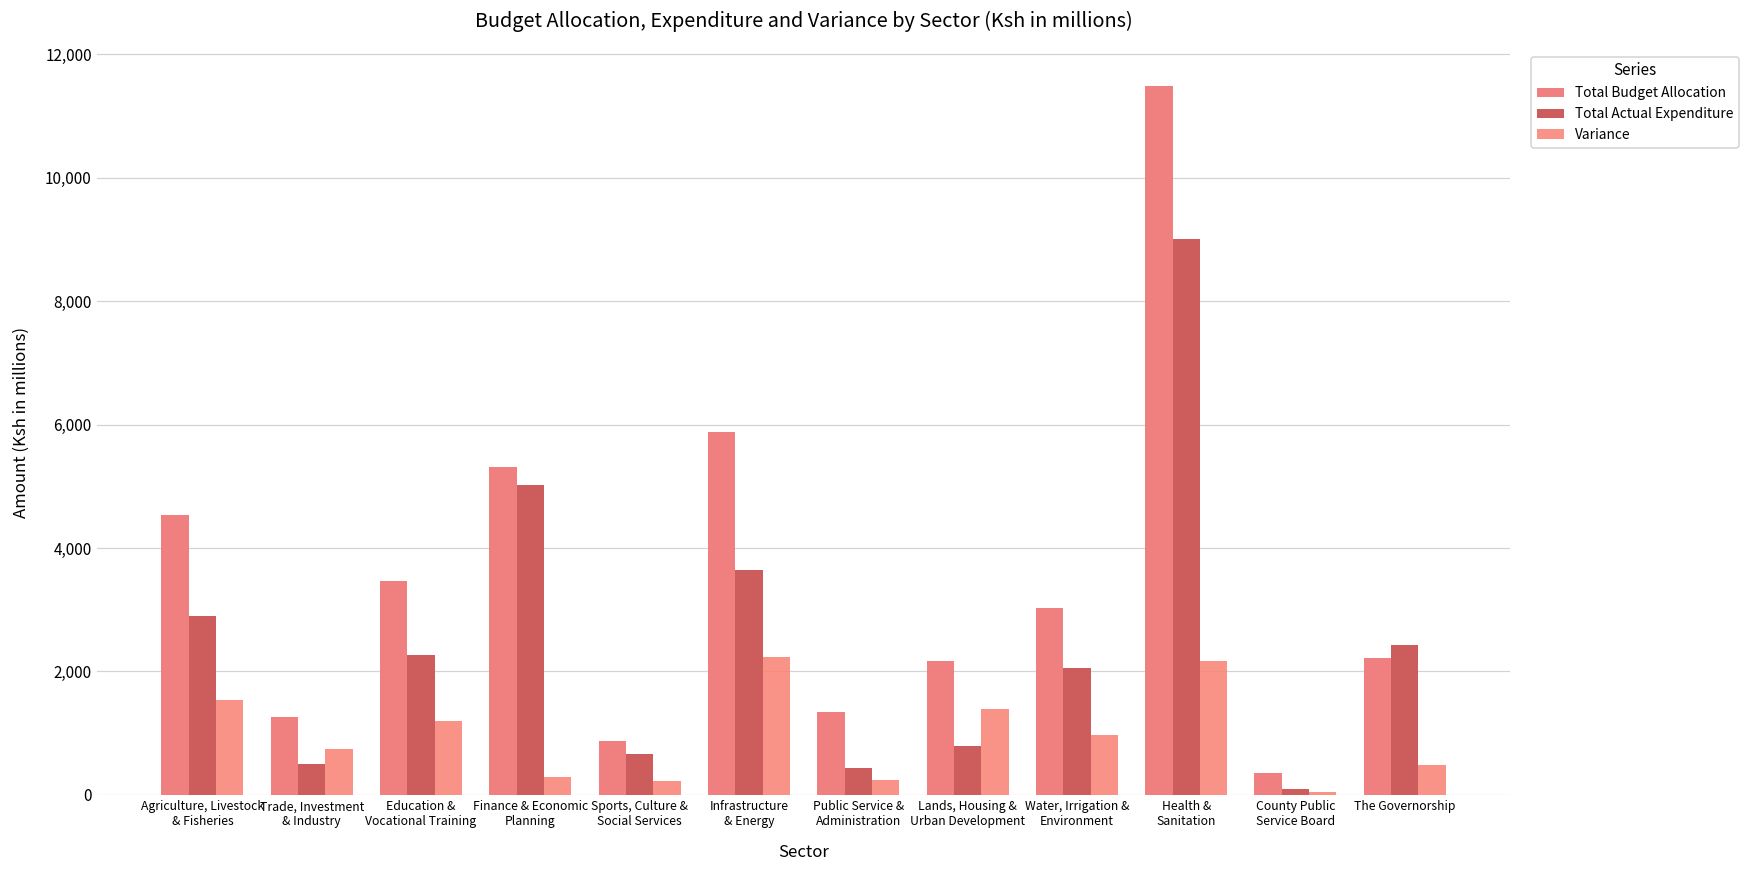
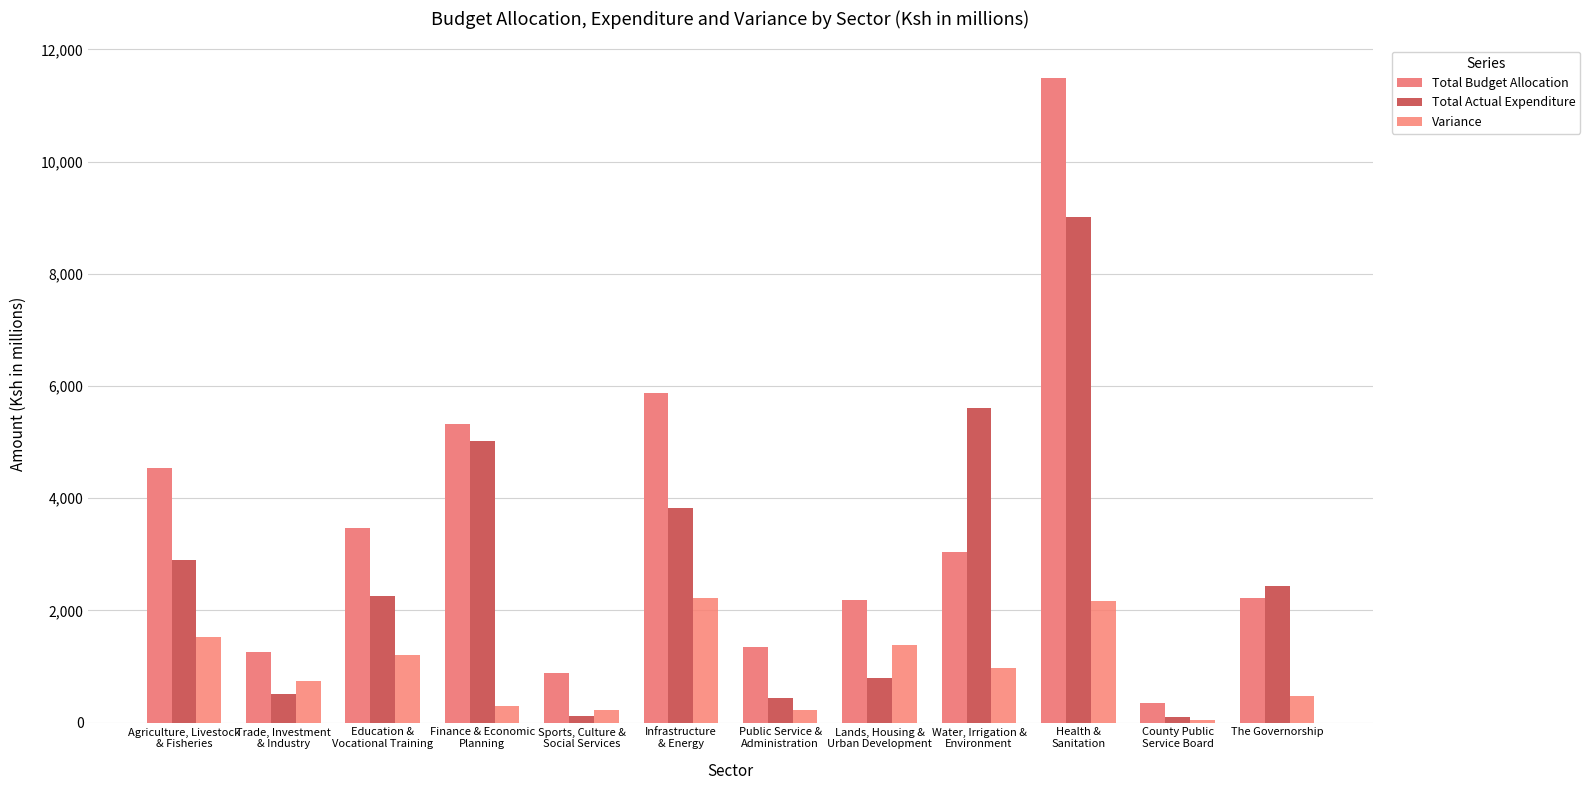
  {
    "Total Actual Expenditure": {
      "Agriculture, Livestock & Fisheries": "2,900",
      "Trade, Investment & Industry": "500",
      "Education & Vocational Training": "2,300",
      "Finance & Economic Planning": "5,000",
-     "Sports, Culture & Social Services": "700",
-     "Infrastructure & Energy": "3,600",
+     "Sports, Culture & Social Services": "100",
+     "Infrastructure & Energy": "3,800",
      "Public Service & Administration": "400",
      "Lands, Housing & Urban Development": "800",
-     "Water, Irrigation & Environment": "2,100",
+     "Water, Irrigation & Environment": "5,600",
      "Health & Sanitation": "9,000",
      "County Public Service Board": "100",
      "The Governorship": "2,400"
    }
  }
